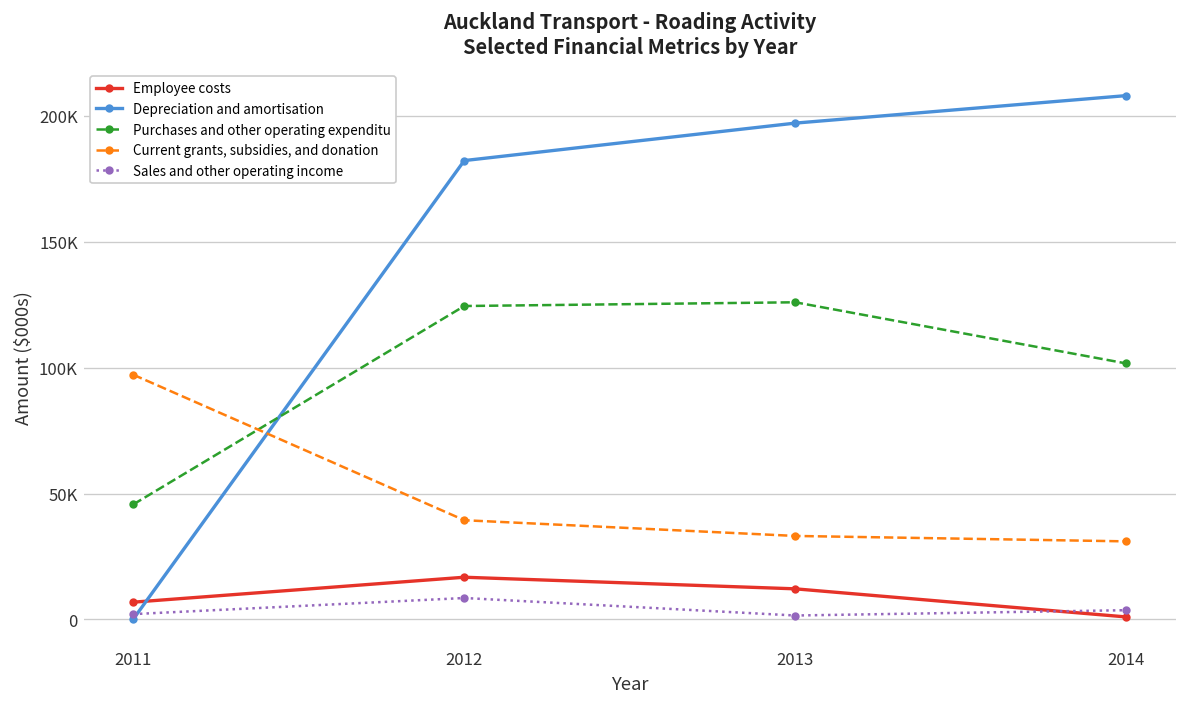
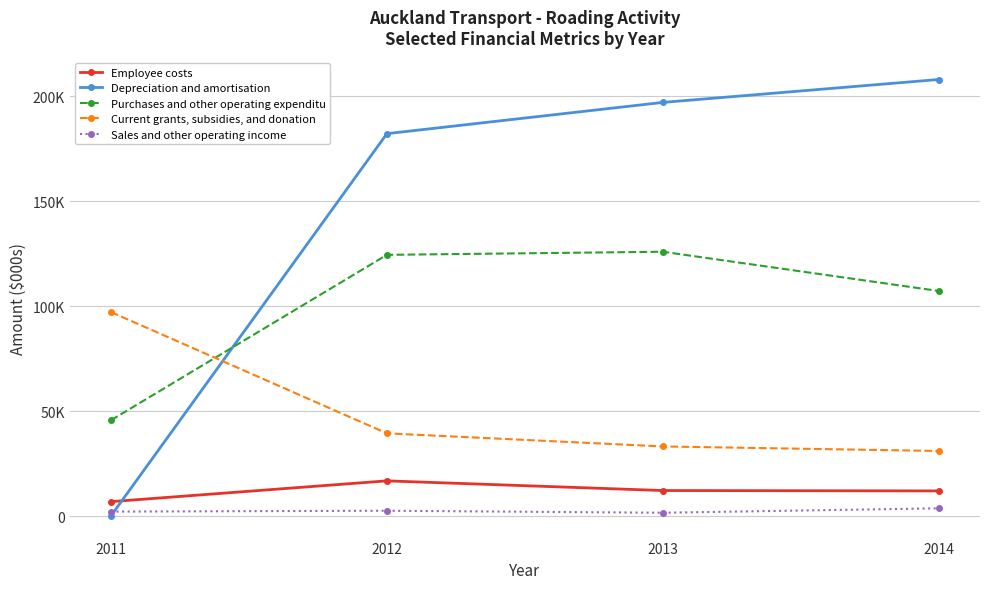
  {
    "Employee costs": {
      "2011": 7000,
      "2012": 17000,
      "2013": 12000,
-     "2014": 1000
+     "2014": 12000
    },
    "Depreciation and amortisation": {
      "2011": 0,
      "2012": 182000,
      "2013": 197000,
      "2014": 208000
    },
    "Purchases and other operating expenditu": {
      "2011": 46000,
      "2012": 124000,
      "2013": 126000,
-     "2014": 102000
+     "2014": 107000
    },
    "Current grants, subsidies, and donation": {
      "2011": 97000,
      "2012": 39000,
      "2013": 33000,
      "2014": 31000
    },
    "Sales and other operating income": {
      "2011": 2000,
-     "2012": 9000,
+     "2012": 3000,
      "2013": 2000,
      "2014": 4000
    }
  }
